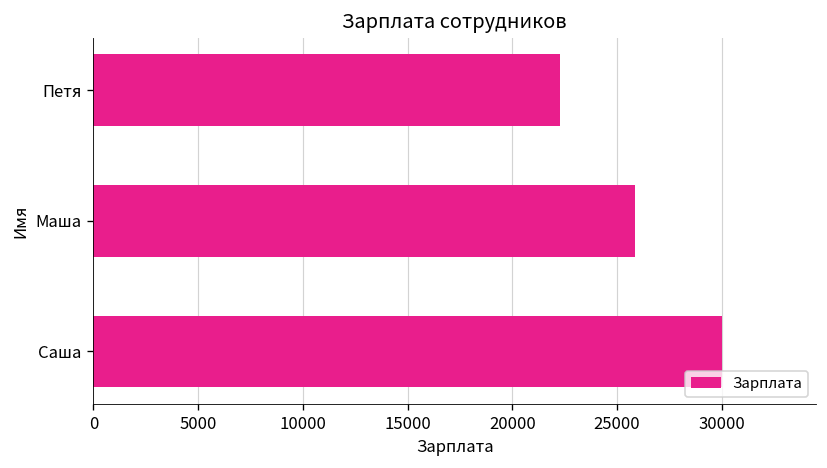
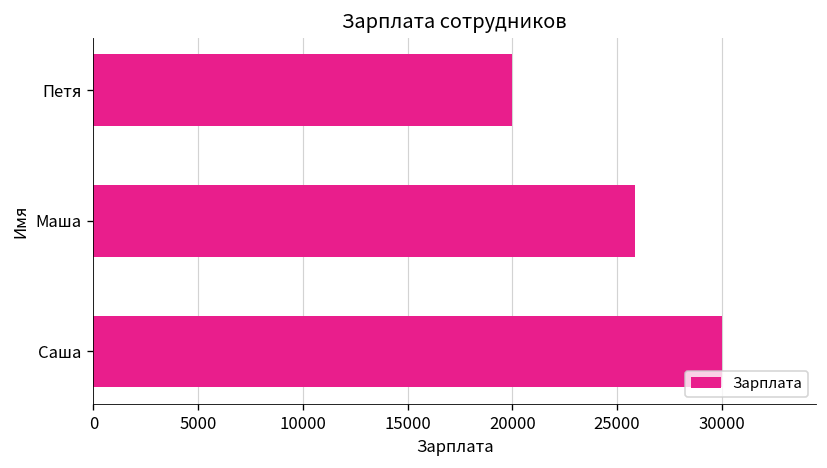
  {
-   "Петя": 22300,
+   "Петя": 20000,
    "Маша": 25900,
    "Саша": 30000
  }
